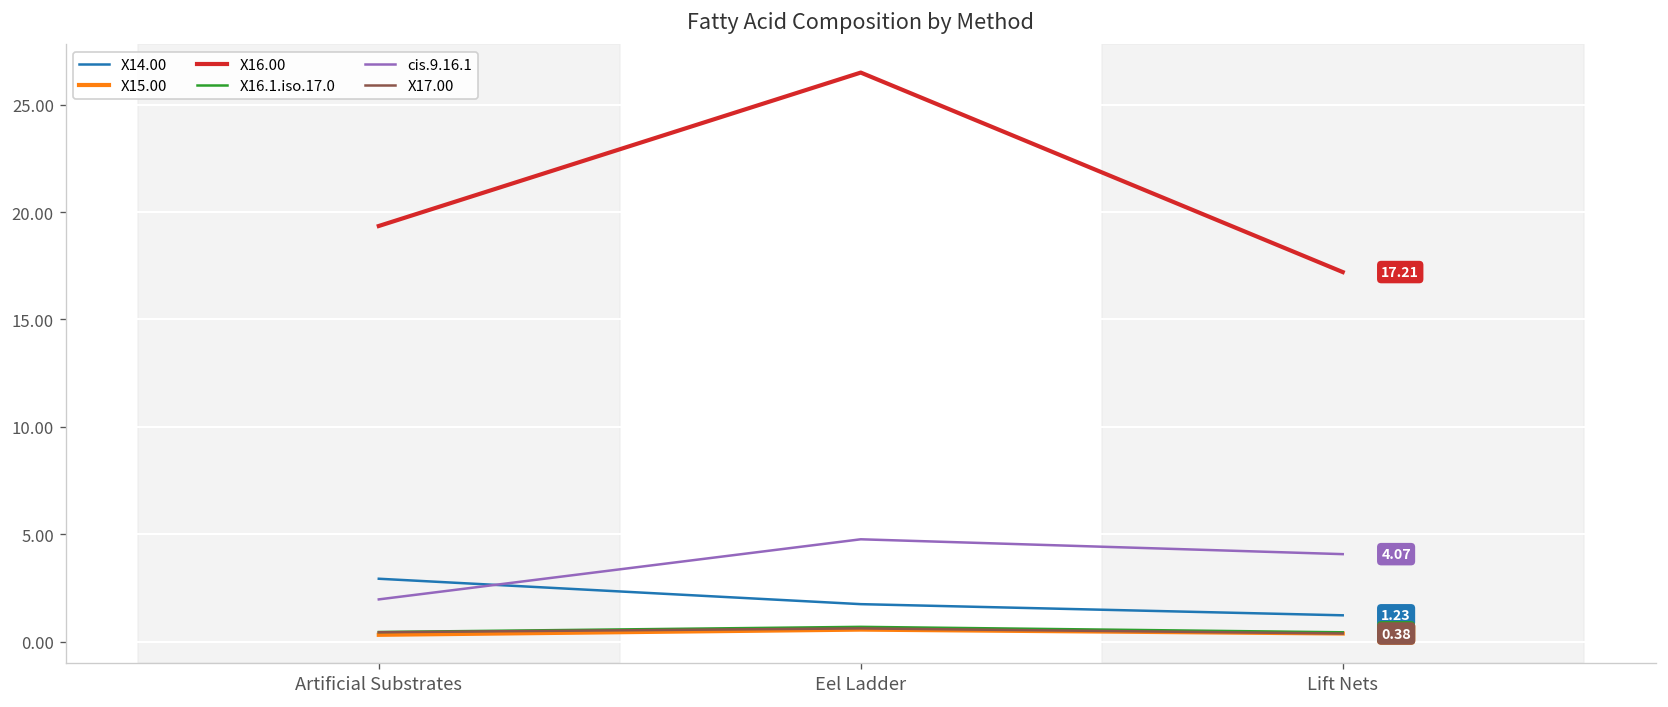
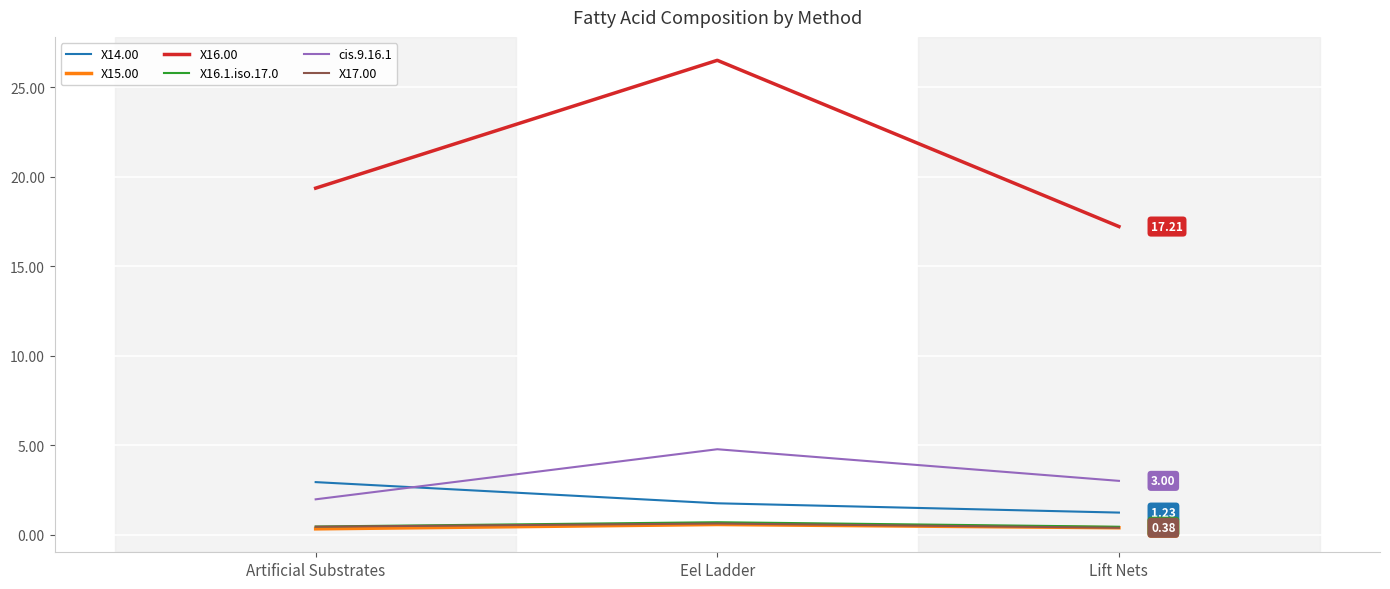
  {
    "X14.00": {
      "Artificial Substrates": 2.9,
      "Eel Ladder": 1.7,
      "Lift Nets": 1.2
    },
    "X16.00": {
      "Artificial Substrates": 19.3,
      "Eel Ladder": 26.5,
      "Lift Nets": 17.2
    },
    "cis.9.16.1": {
-     "Lift Nets": 4.07
+     "Lift Nets": 3.00
    }
  }
